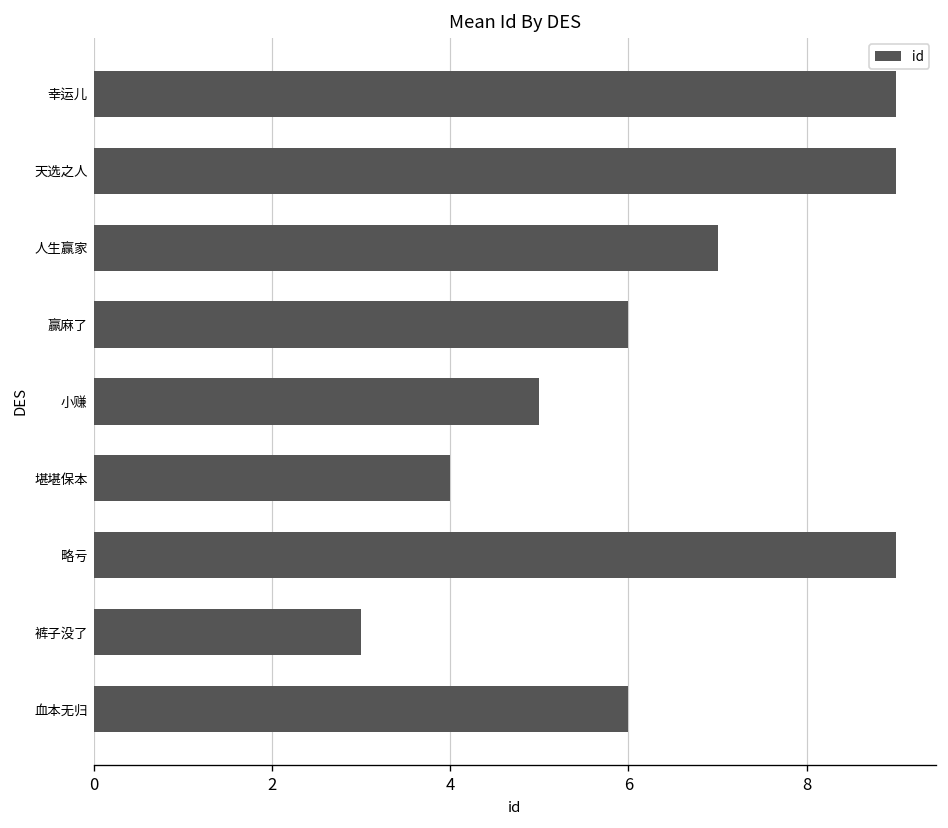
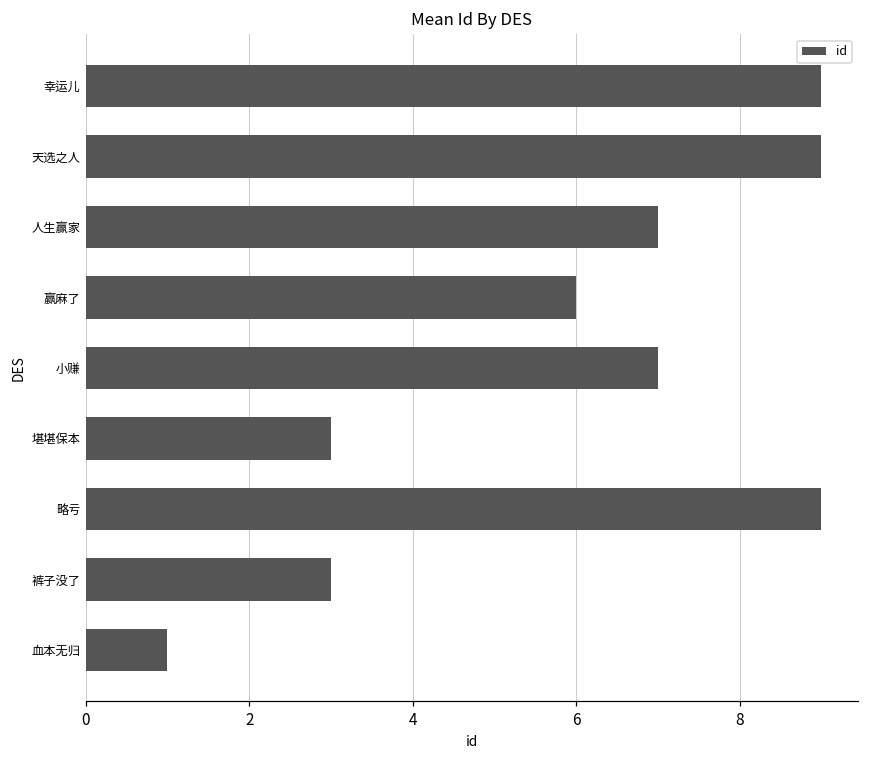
  {
    "幸运儿": 9,
    "天选之人": 9,
    "人生赢家": 7,
    "赢麻了": 6,
-   "小赚": 5,
-   "堪堪保本": 4,
+   "小赚": 7,
+   "堪堪保本": 3,
    "略亏": 9,
    "裤子没了": 3,
-   "血本无归": 6
+   "血本无归": 1
  }
